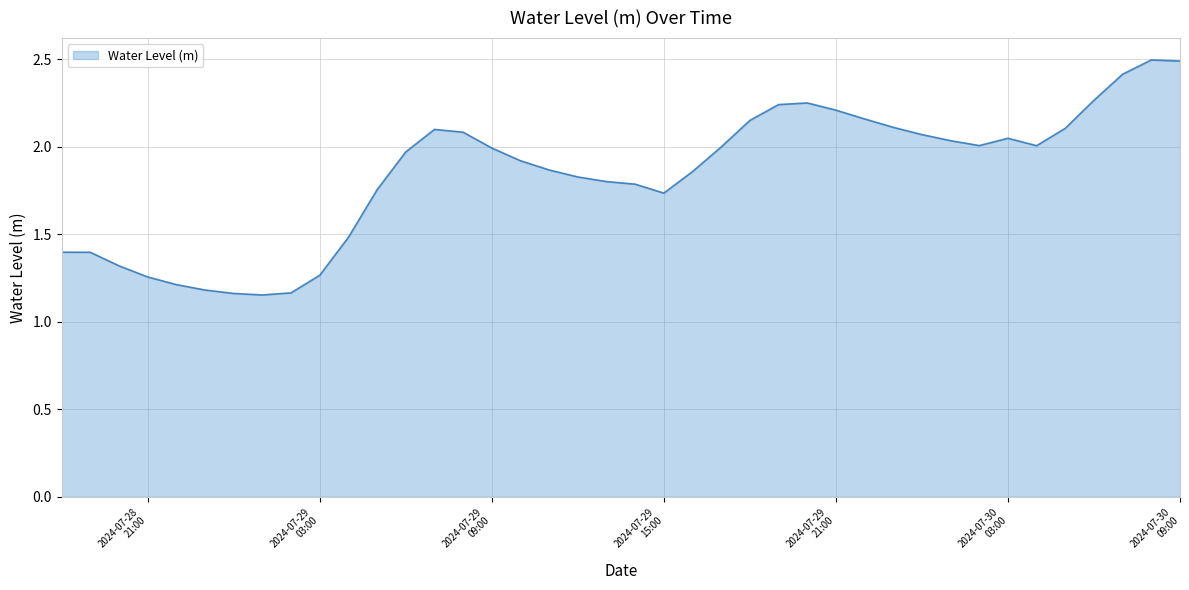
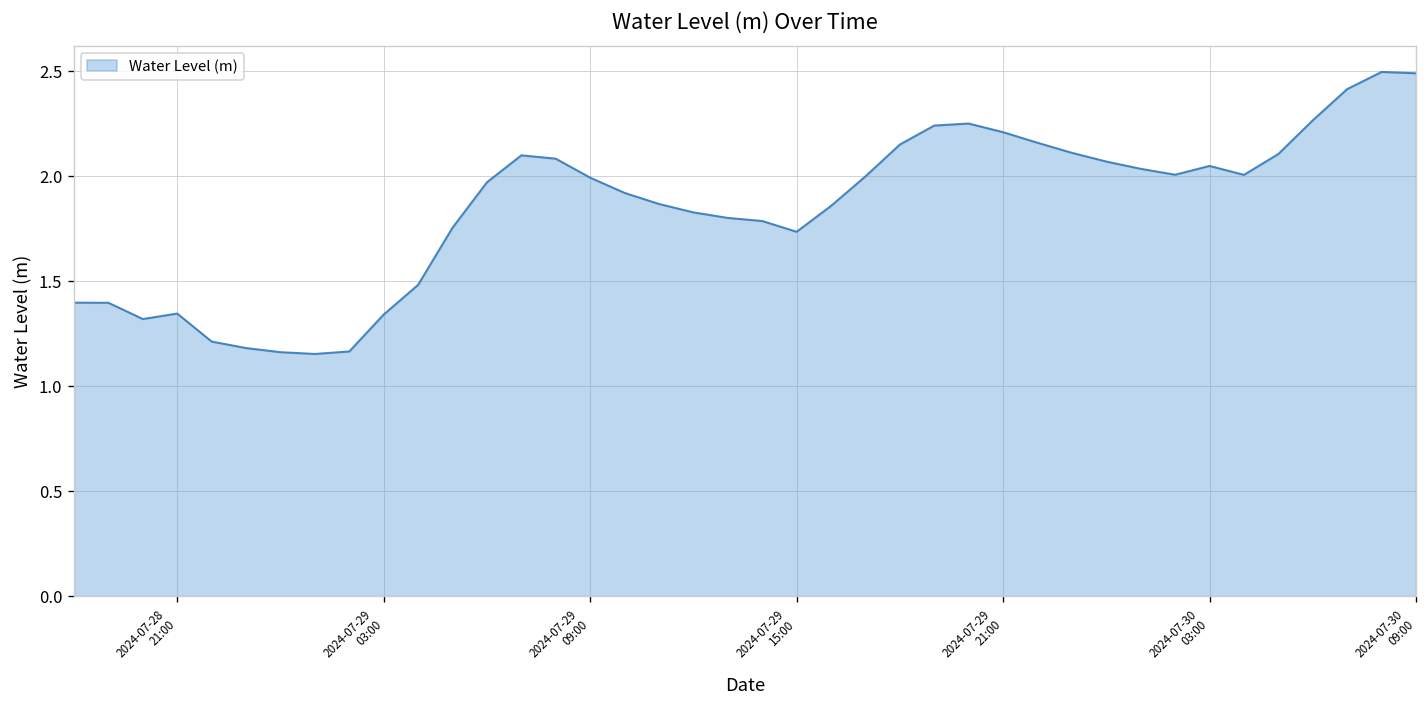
  {
-   "2024-07-28 21:00": 1.26,
-   "2024-07-29 03:00": 1.27,
+   "2024-07-28 21:00": 1.35,
+   "2024-07-29 03:00": 1.34,
    "2024-07-29 09:00": 1.99,
    "2024-07-29 15:00": 1.74,
    "2024-07-29 21:00": 2.21,
    "2024-07-30 03:00": 2.05,
    "2024-07-30 09:00": 2.49
  }
